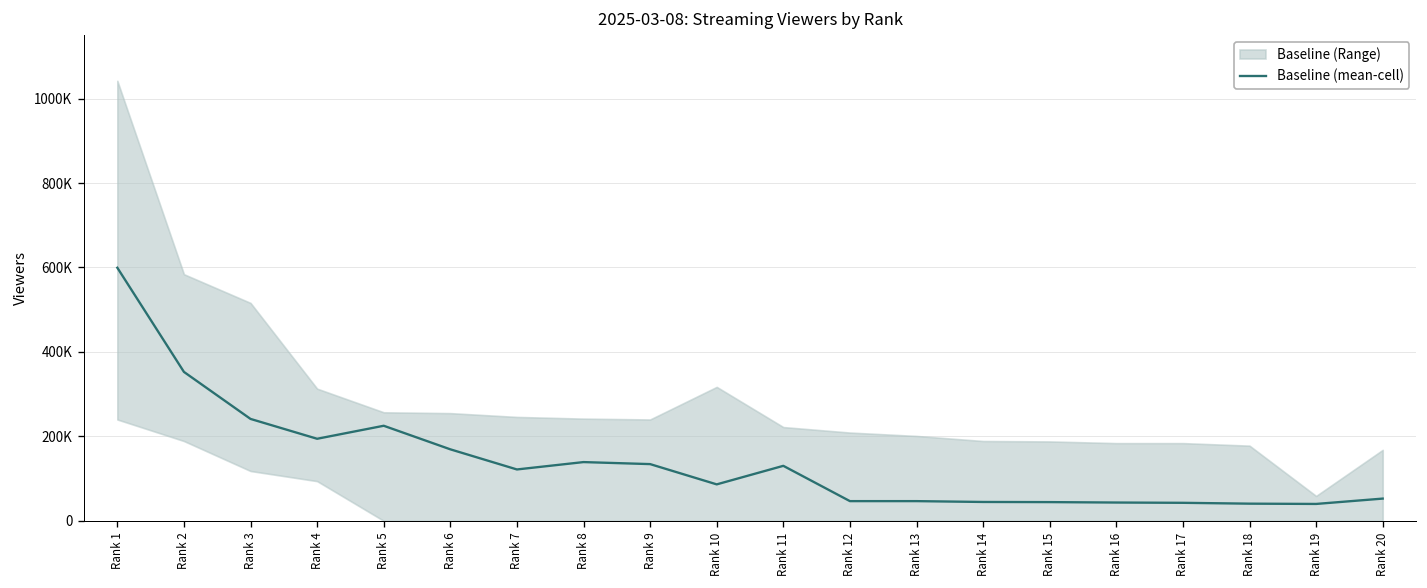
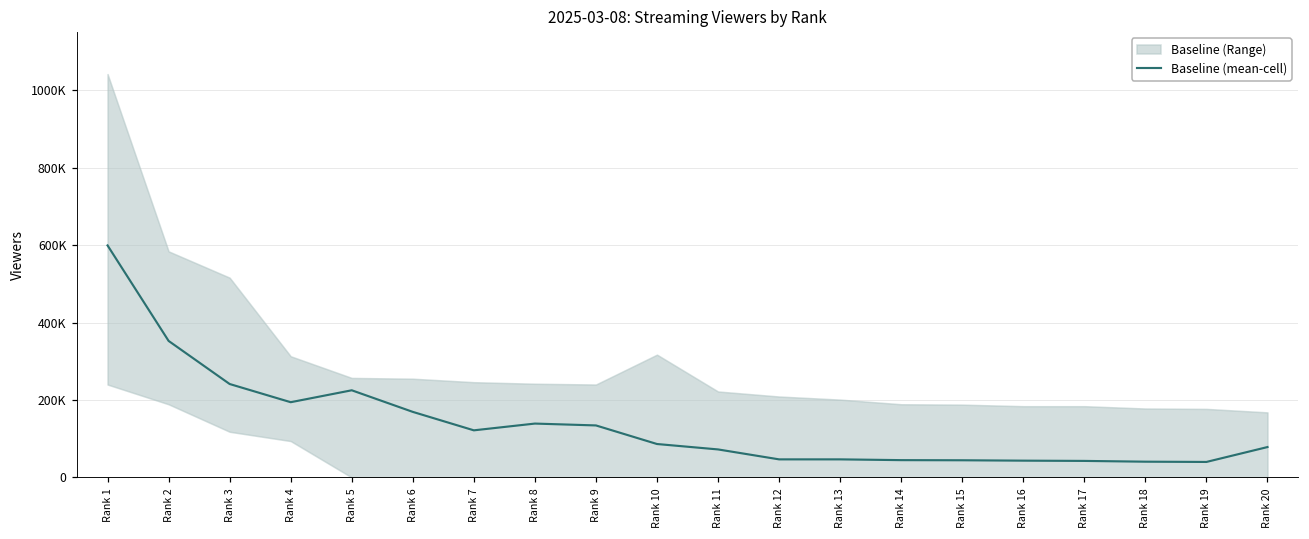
  {
    "Baseline (mean-cell)": {
      "Rank 1": 600000,
      "Rank 2": 350000,
      "Rank 3": 240000,
      "Rank 4": 190000,
      "Rank 5": 230000,
      "Rank 6": 170000,
      "Rank 7": 120000,
      "Rank 8": 140000,
      "Rank 9": 130000,
      "Rank 10": 90000,
-     "Rank 11": 130000,
+     "Rank 11": 70000,
      "Rank 12": 50000,
      "Rank 13": 50000,
      "Rank 14": 40000,
      "Rank 15": 40000,
      "Rank 16": 40000,
      "Rank 17": 40000,
      "Rank 18": 40000,
      "Rank 19": 40000,
-     "Rank 20": 50000
+     "Rank 20": 80000
    },
    "Baseline (Range)": {
-     "Rank 19": 60000
+     "Rank 19": 180000
    }
  }
